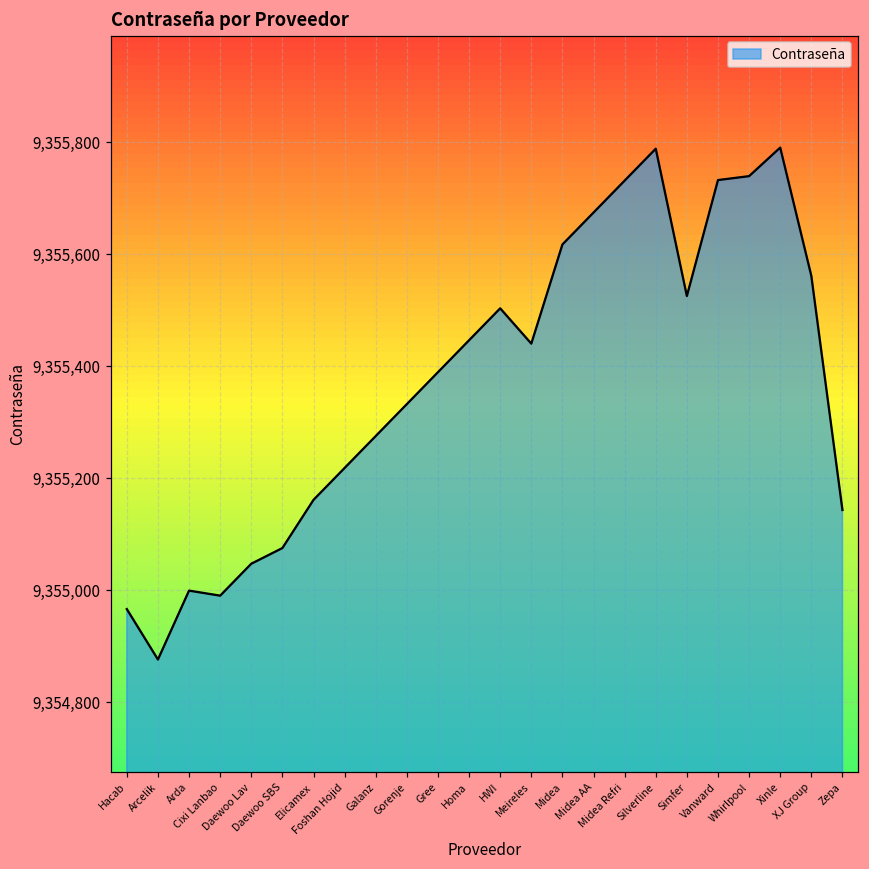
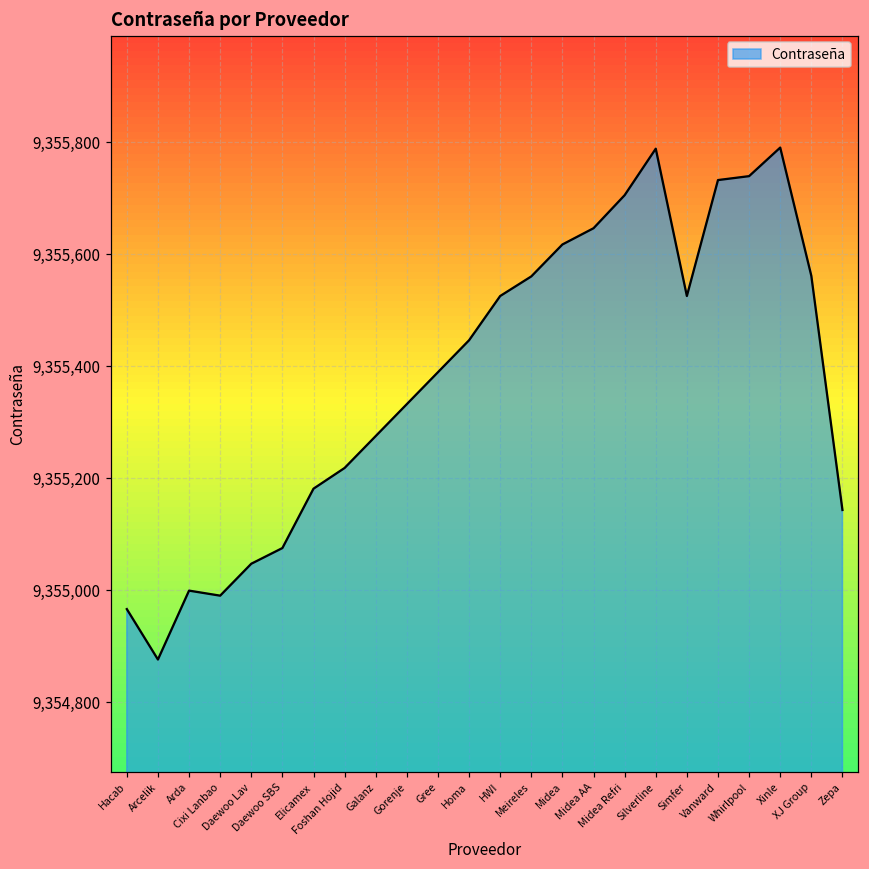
  {
    "Hacab": "9,354,970",
    "Arcelik": "9,354,880",
    "Arda": "9,355,000",
    "Cixi Lanbao": "9,354,990",
    "Daewoo Lav": "9,355,050",
    "Daewoo SBS": "9,355,080",
-   "Elicamex": "9,355,160",
+   "Elicamex": "9,355,180",
    "Foshan Hojid": "9,355,220",
    "Galanz": "9,355,280",
    "Gorenje": "9,355,330",
    "Gree": "9,355,390",
    "Homa": "9,355,450",
-   "HWI": "9,355,500",
-   "Meireles": "9,355,440",
+   "HWI": "9,355,530",
+   "Meireles": "9,355,560",
    "Midea": "9,355,620",
-   "Midea AA": "9,355,670",
-   "Midea Refri": "9,355,730",
+   "Midea AA": "9,355,650",
+   "Midea Refri": "9,355,710",
    "Silverline": "9,355,790",
    "Simfer": "9,355,530",
    "Vanward": "9,355,730",
    "Whirlpool": "9,355,740",
    "Xinle": "9,355,790",
    "XJ Group": "9,355,560",
    "Zepa": "9,355,140"
  }
